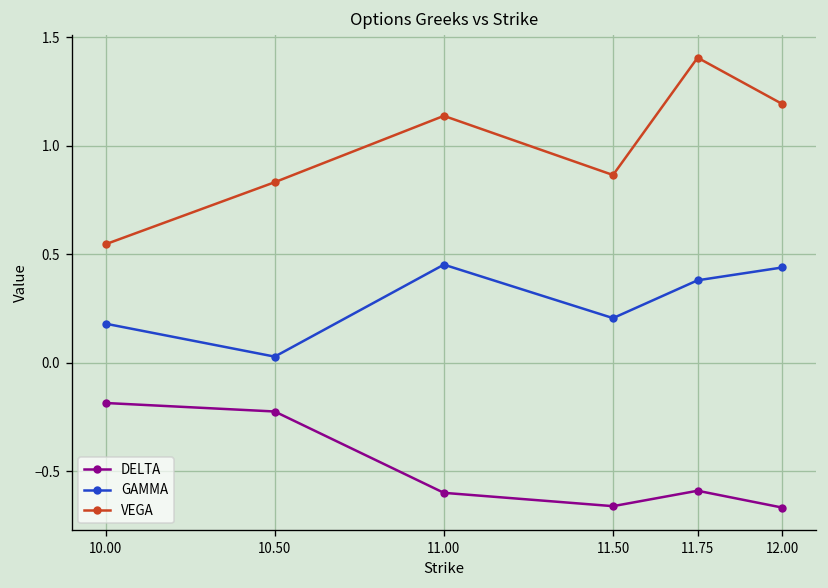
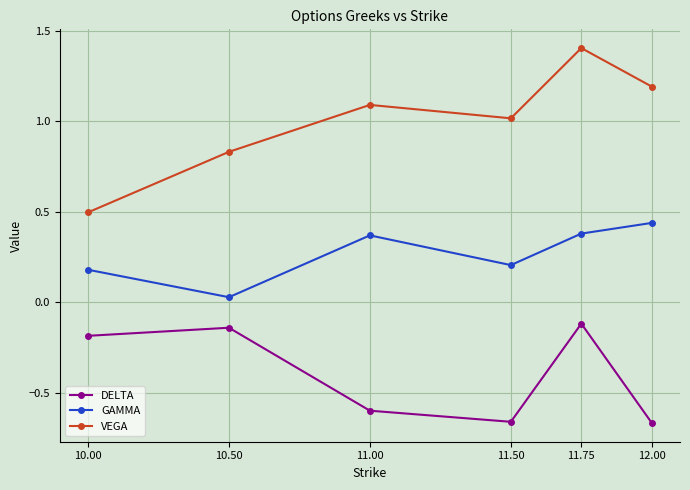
  {
    "DELTA": {
      "10.00": -0.19,
-     "10.50": -0.22,
+     "10.50": -0.14,
      "11.00": -0.60,
      "11.50": -0.66,
-     "11.75": -0.59,
+     "11.75": -0.12,
      "12.00": -0.67
    },
    "GAMMA": {
      "10.00": 0.18,
      "10.50": 0.03,
-     "11.00": 0.45,
+     "11.00": 0.37,
      "11.50": 0.21,
      "11.75": 0.38,
      "12.00": 0.44
    },
    "VEGA": {
-     "10.00": 0.55,
+     "10.00": 0.50,
      "10.50": 0.83,
-     "11.00": 1.14,
-     "11.50": 0.87,
+     "11.00": 1.09,
+     "11.50": 1.02,
      "11.75": 1.41,
      "12.00": 1.19
    }
  }
